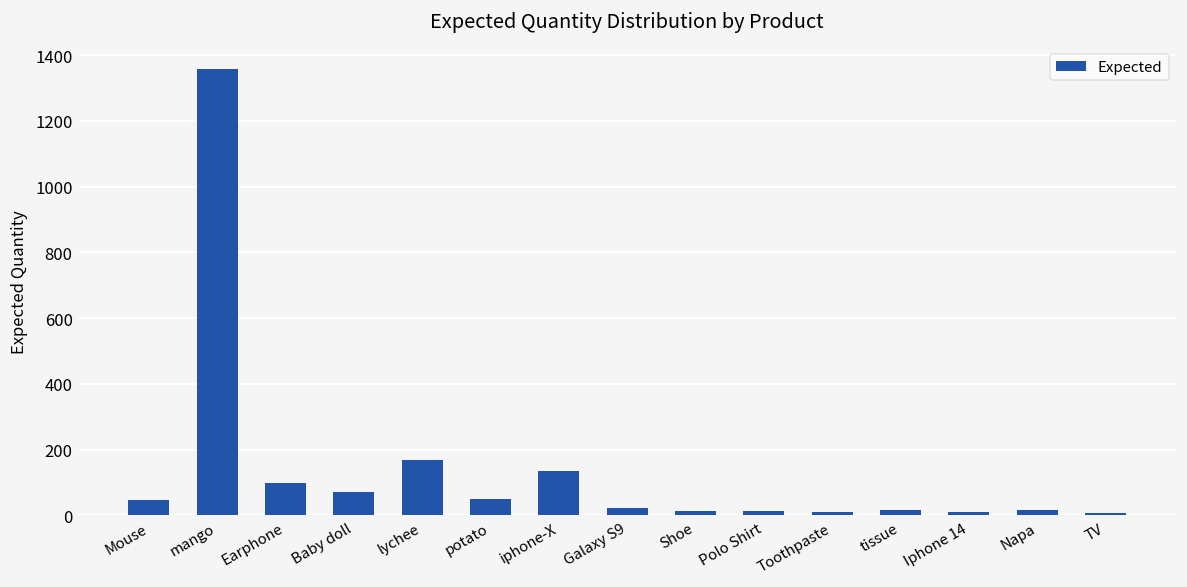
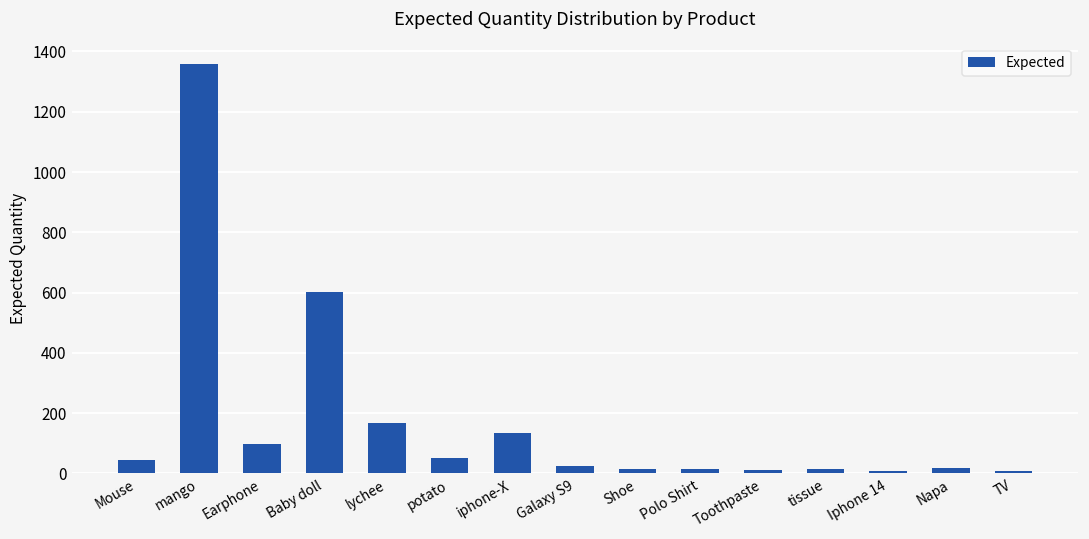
  {
    "Mouse": 50,
    "mango": 1360,
    "Earphone": 100,
-   "Baby doll": 70,
+   "Baby doll": 600,
    "lychee": 170,
    "potato": 50,
    "iphone-X": 130,
    "Galaxy S9": 20,
    "Shoe": 10,
    "Polo Shirt": 10,
    "Toothpaste": 10,
    "tissue": 20,
    "Napa": 20
  }
